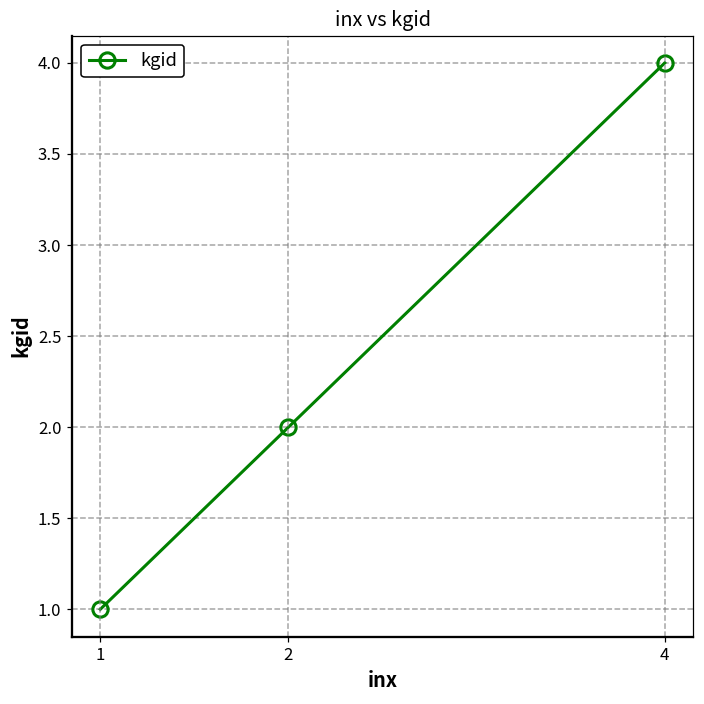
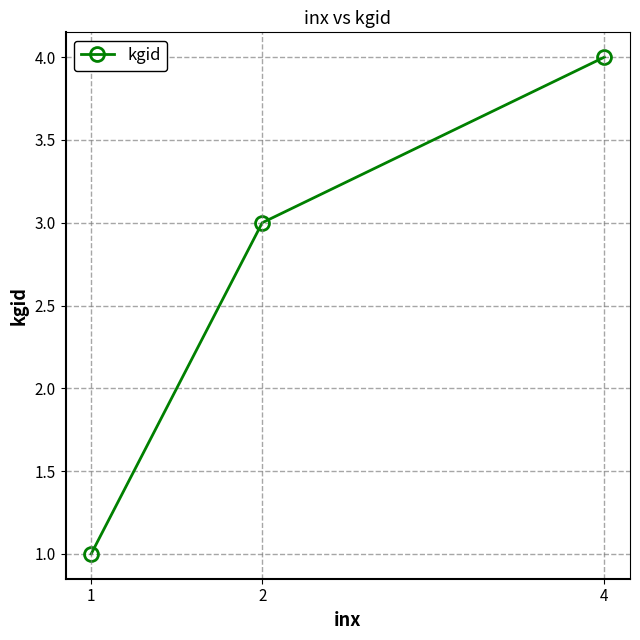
  {
    "1": 1,
-   "2": 2,
+   "2": 3,
    "4": 4
  }
